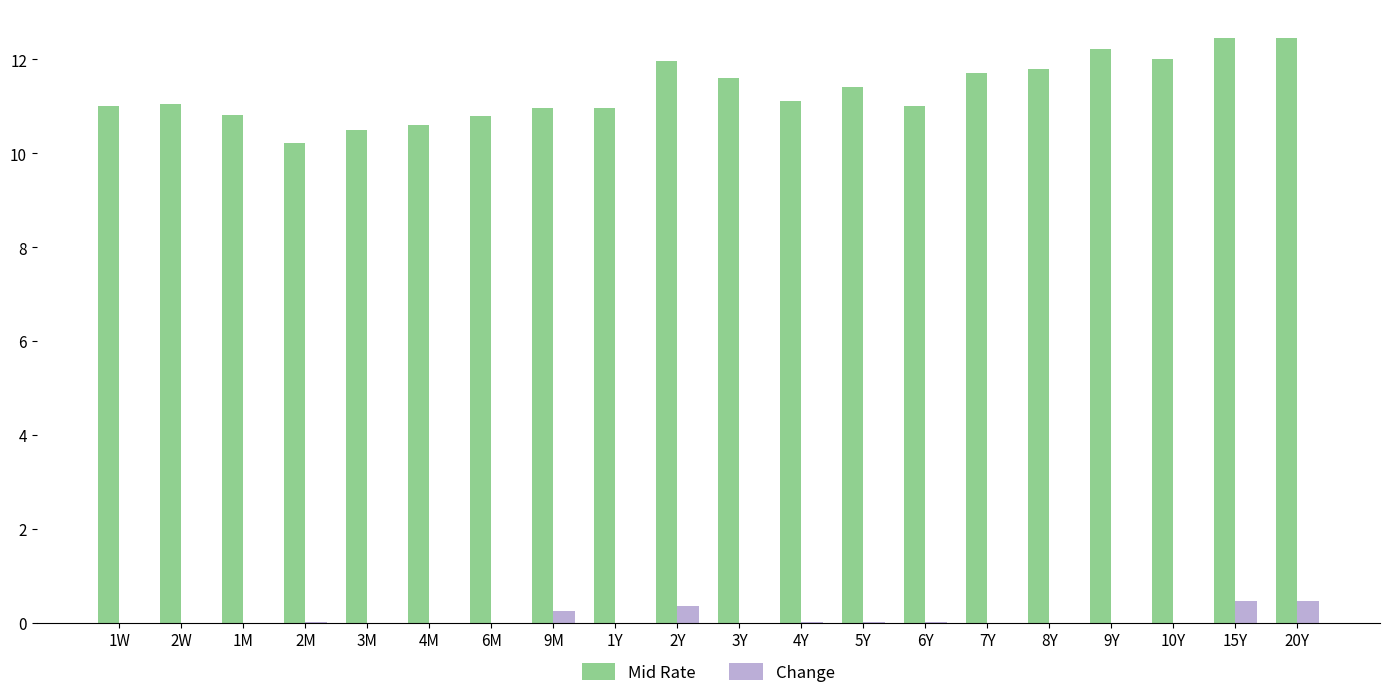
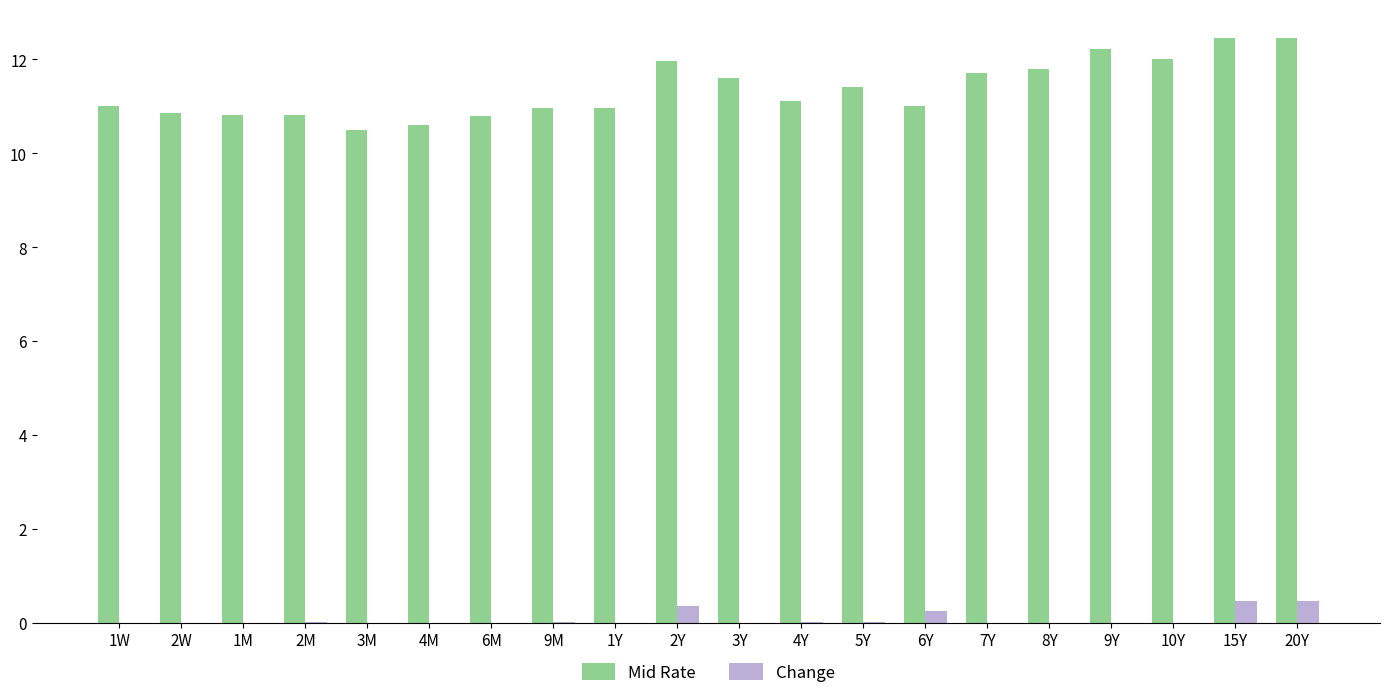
  {
    "Mid Rate": {
      "1W": 11.0,
-     "2W": 11.0,
+     "2W": 10.9,
      "1M": 10.8,
-     "2M": 10.2,
+     "2M": 10.8,
      "3M": 10.5,
      "4M": 10.6,
      "6M": 10.8,
      "9M": 11.0,
      "1Y": 11.0,
      "2Y": 12.0,
      "3Y": 11.6,
      "4Y": 11.1,
      "5Y": 11.4,
      "6Y": 11.0,
      "7Y": 11.7,
      "8Y": 11.8,
      "9Y": 12.2,
      "10Y": 12.0,
      "15Y": 12.5,
      "20Y": 12.5
    },
    "Change": {
      "1W": 0.0,
      "2W": 0.0,
      "1M": 0.0,
      "3M": 0.0,
      "4M": 0.0,
      "6M": 0.0,
-     "9M": 0.2,
+     "9M": 0.0,
      "1Y": 0.0,
      "2Y": 0.4,
      "3Y": 0.0,
-     "6Y": 0.0,
+     "6Y": 0.2,
      "7Y": 0.0,
      "8Y": 0.0,
      "9Y": 0.0,
      "10Y": 0.0,
      "15Y": 0.5,
      "20Y": 0.5
    }
  }
